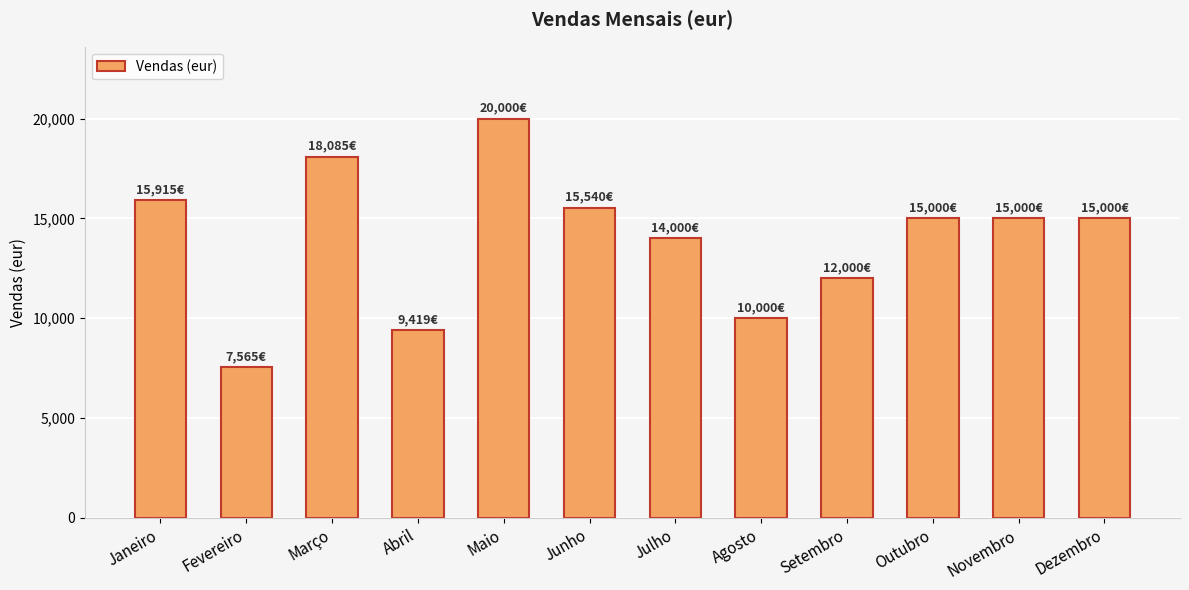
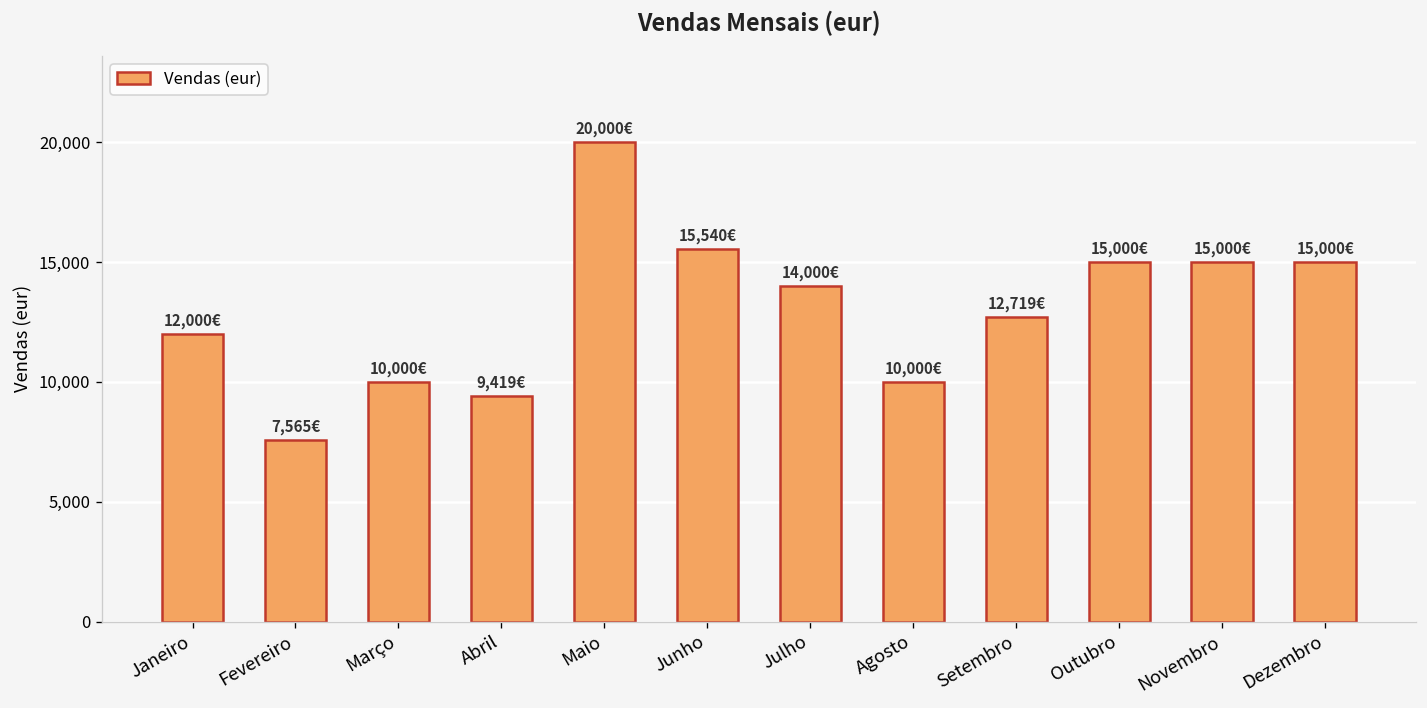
  {
-   "Janeiro": "15,915€",
+   "Janeiro": "12,000€",
    "Fevereiro": "7,565€",
-   "Março": "18,085€",
+   "Março": "10,000€",
    "Abril": "9,419€",
    "Maio": "20,000€",
    "Junho": "15,540€",
    "Julho": "14,000€",
    "Agosto": "10,000€",
-   "Setembro": "12,000€",
+   "Setembro": "12,719€",
    "Outubro": "15,000€",
    "Novembro": "15,000€",
    "Dezembro": "15,000€"
  }
